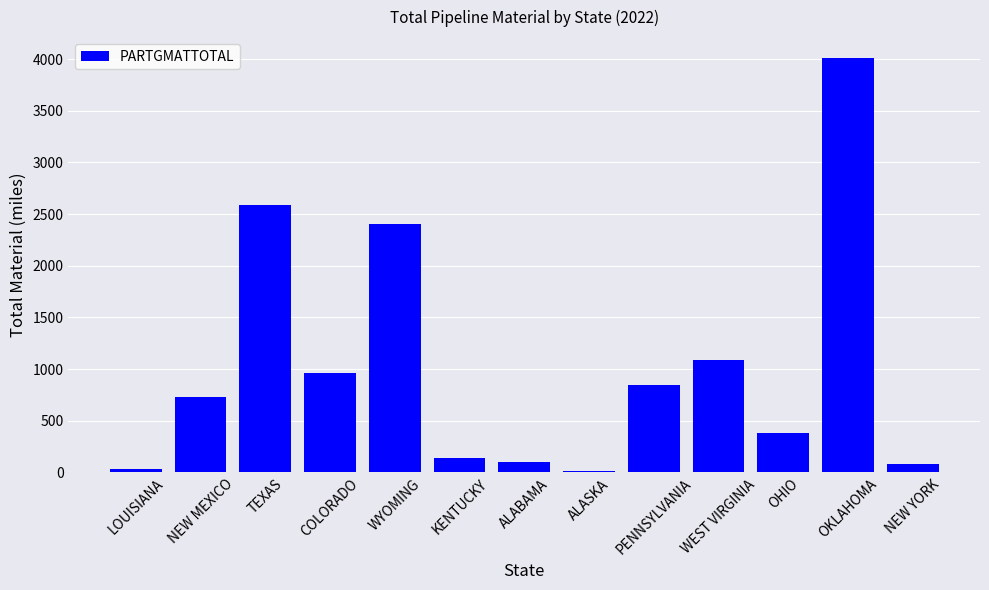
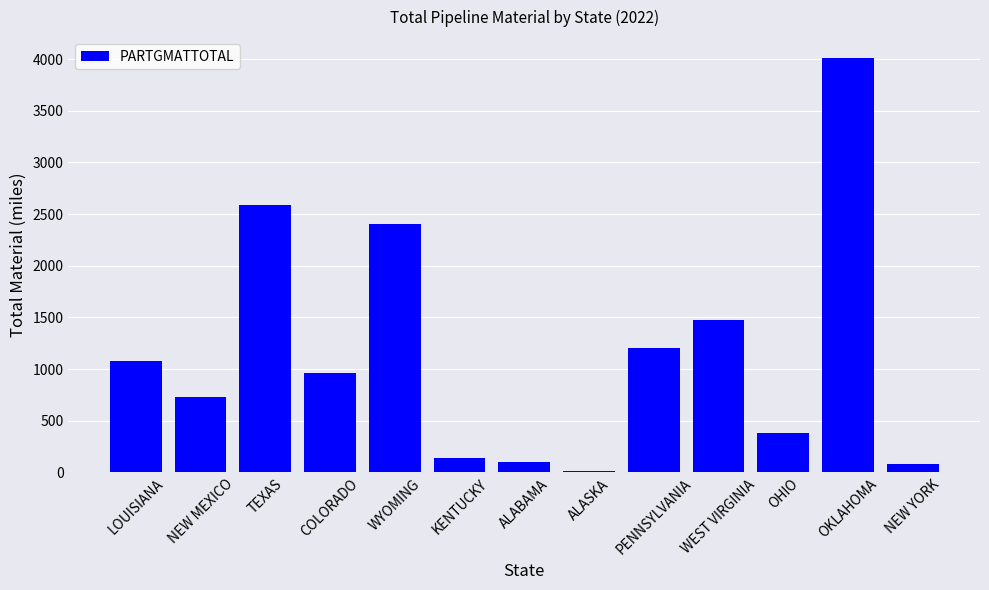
  {
-   "LOUISIANA": 40,
+   "LOUISIANA": 1070,
    "NEW MEXICO": 730,
    "TEXAS": 2590,
    "COLORADO": 960,
    "WYOMING": 2400,
    "KENTUCKY": 140,
    "ALABAMA": 100,
-   "PENNSYLVANIA": 840,
-   "WEST VIRGINIA": 1090,
+   "PENNSYLVANIA": 1210,
+   "WEST VIRGINIA": 1470,
    "OHIO": 380,
    "OKLAHOMA": 4010,
    "NEW YORK": 80
  }
